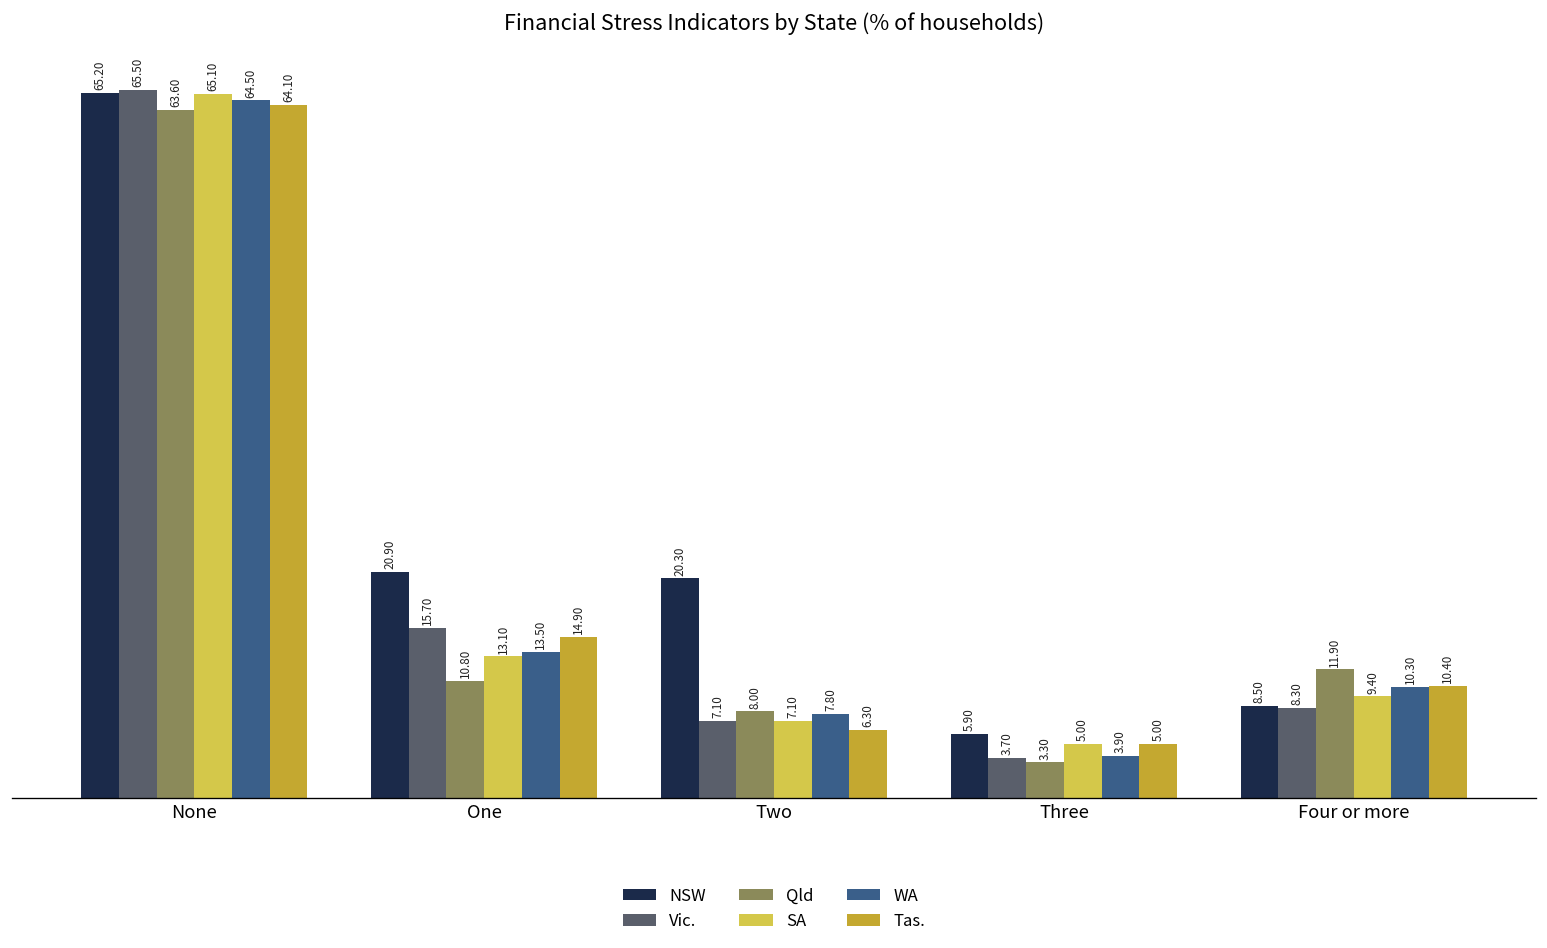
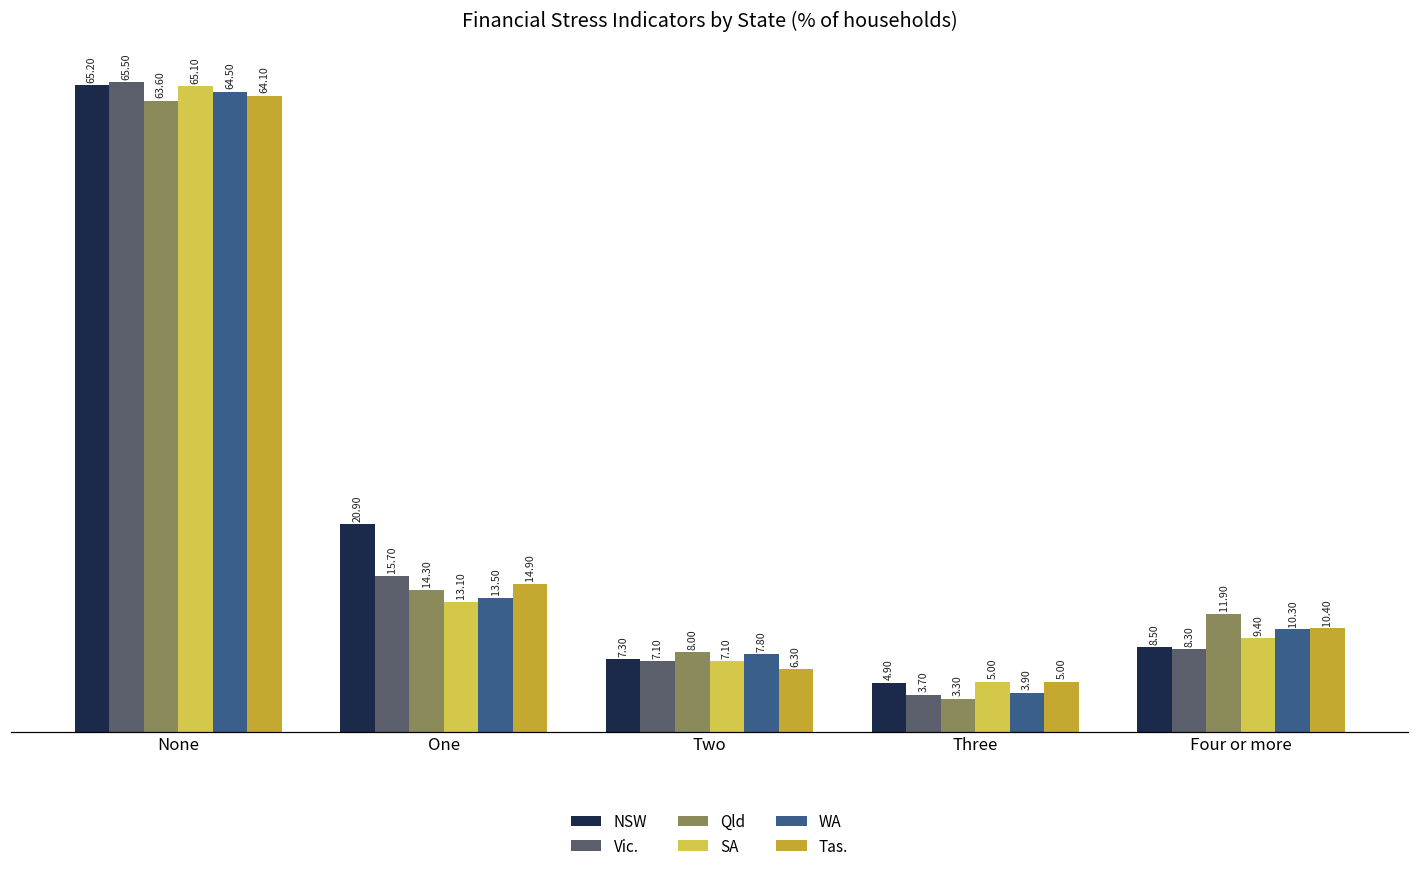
  {
    "NSW": {
      "None": 65.20,
      "One": 20.90,
-     "Two": 20.30,
-     "Three": 5.90,
+     "Two": 7.30,
+     "Three": 4.90,
      "Four or more": 8.50
    },
    "Qld": {
      "None": 63.60,
-     "One": 10.80,
+     "One": 14.30,
      "Two": 8.00,
      "Three": 3.30,
      "Four or more": 11.90
    }
  }
